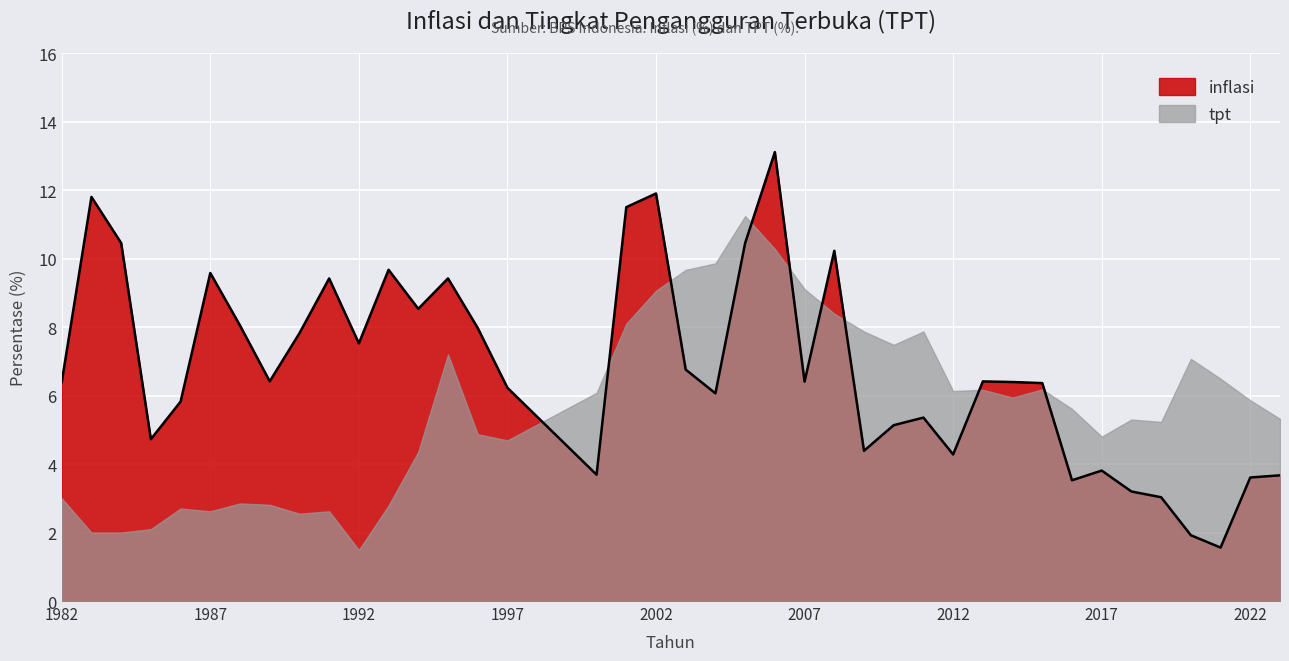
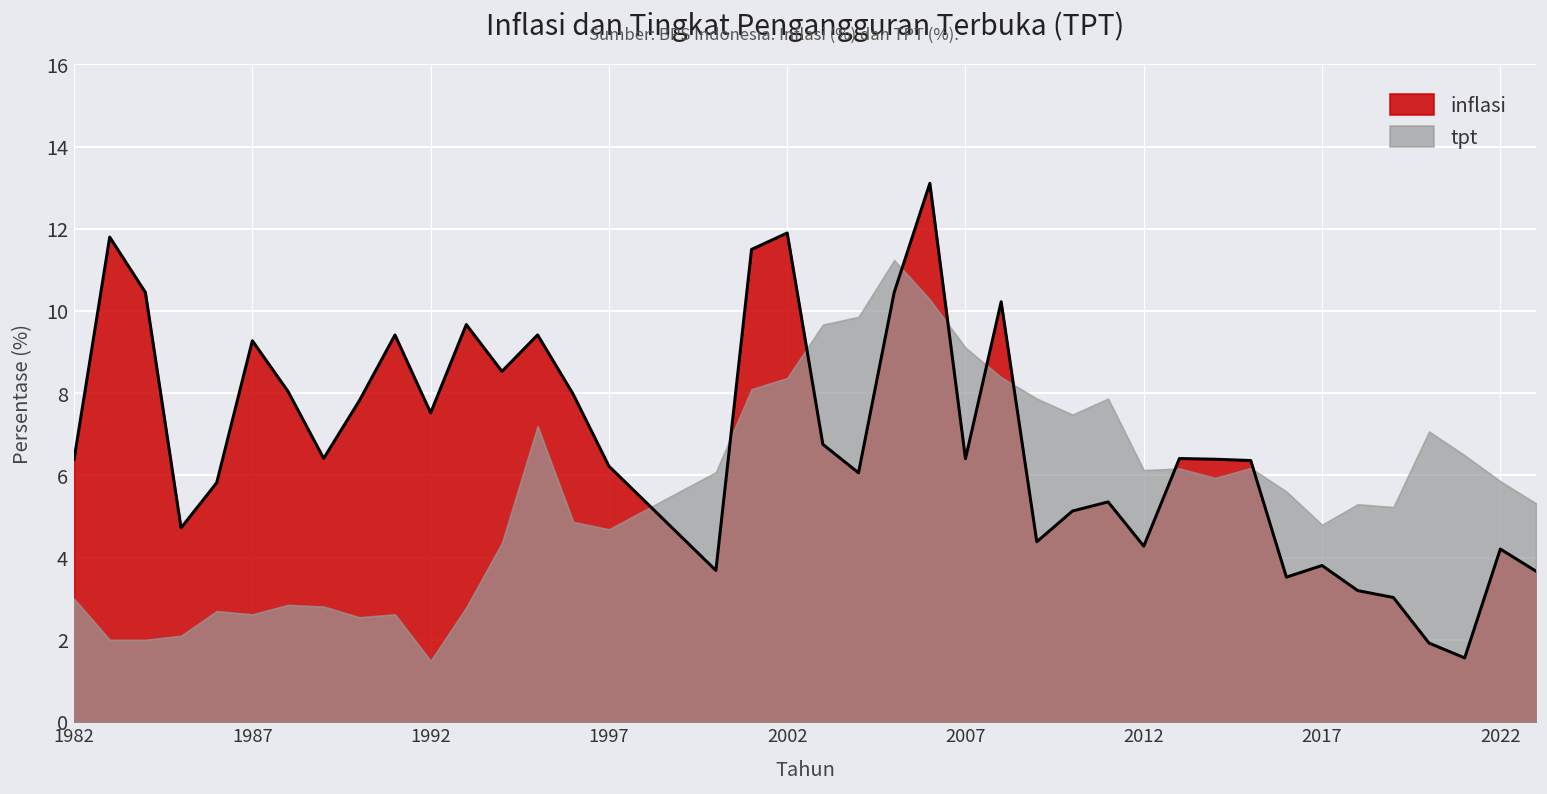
  {
    "inflasi": {
      "1982": 6.4,
-     "1987": 9.6,
+     "1987": 9.3,
      "1992": 7.5,
      "1997": 6.2,
      "2002": 11.9,
      "2007": 6.4,
      "2012": 4.3,
      "2017": 3.8,
-     "2022": 3.6
+     "2022": 4.2
    },
    "tpt": {
      "1982": 3.0,
      "1987": 2.6,
      "1992": 1.5,
      "1997": 4.7,
-     "2002": 9.1,
+     "2002": 8.4,
      "2007": 9.1,
      "2012": 6.1,
      "2017": 4.8,
      "2022": 5.9
    }
  }
